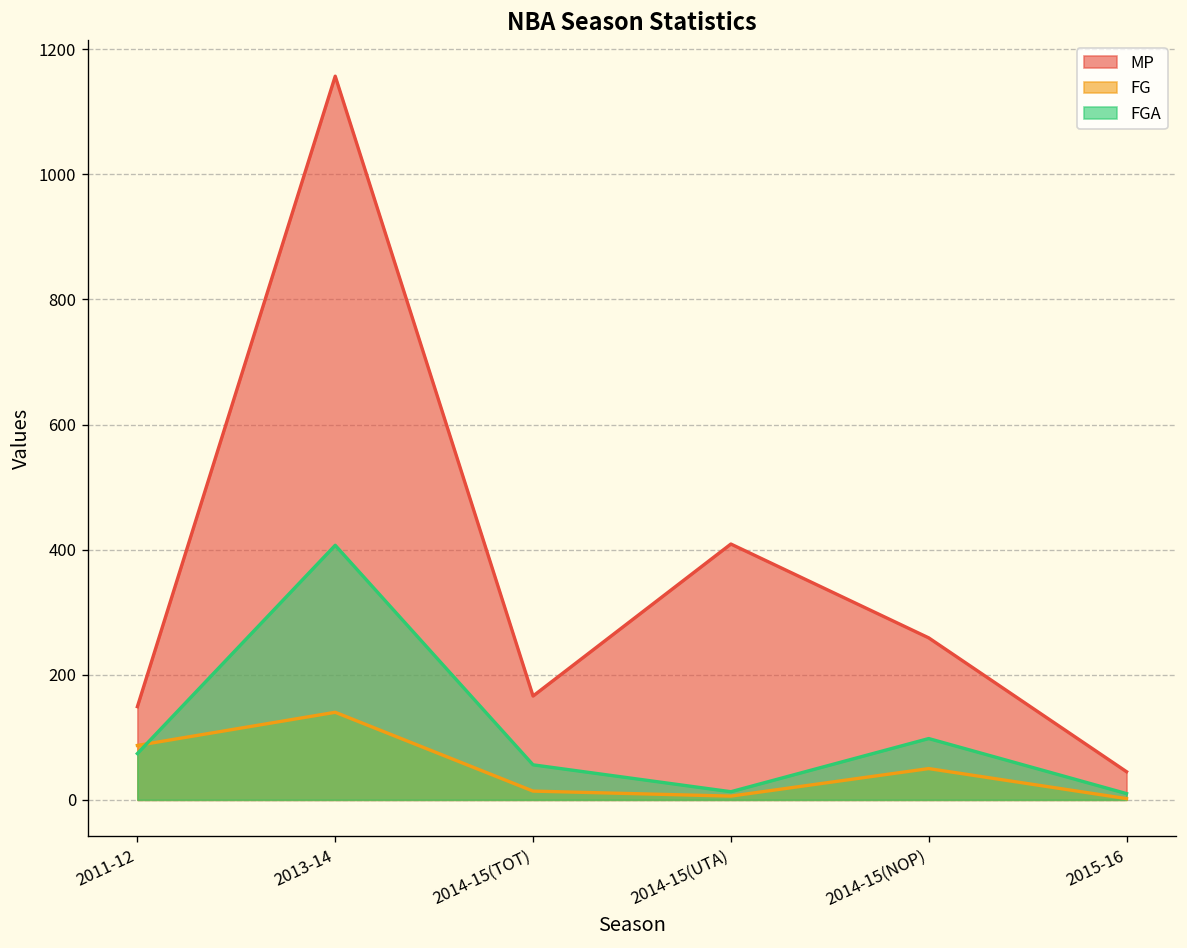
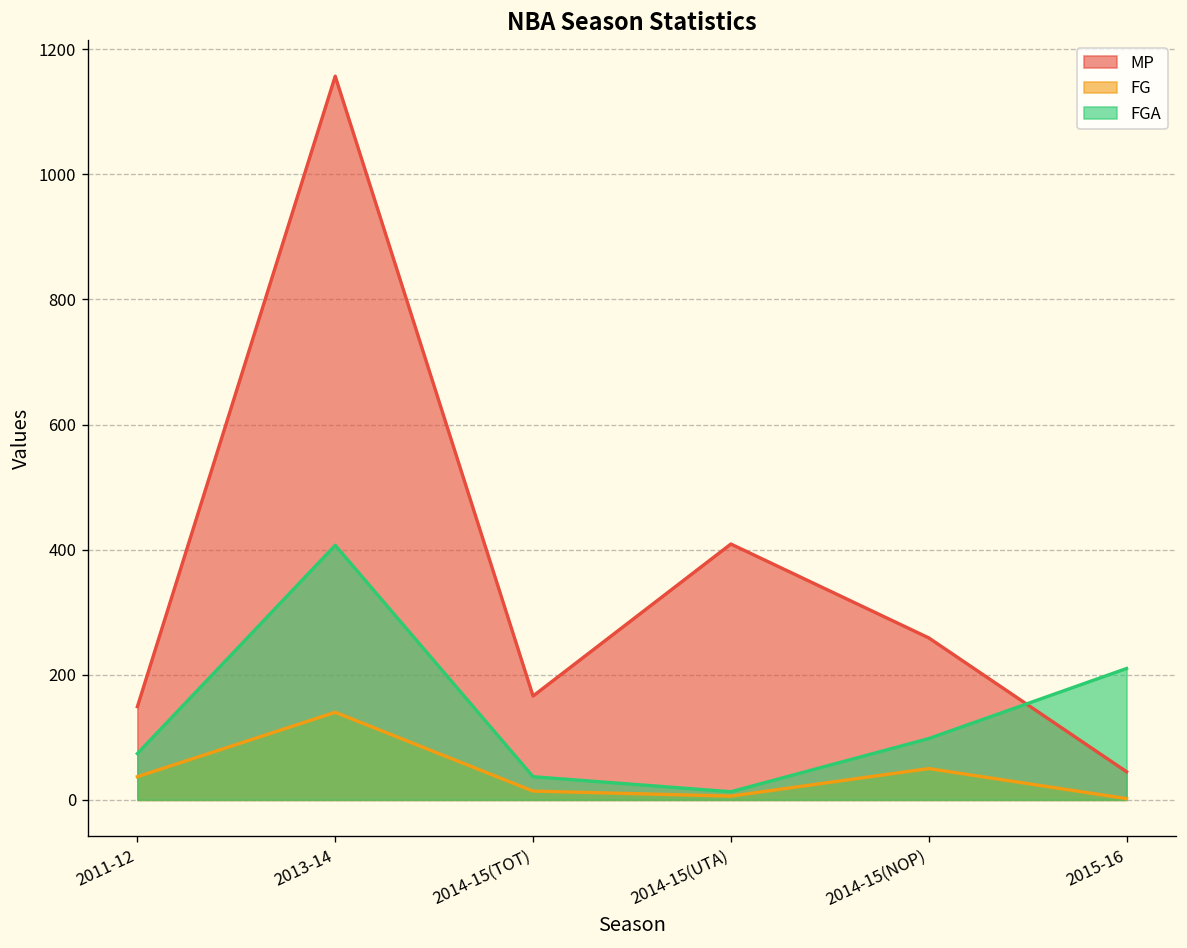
  {
    "MP": {
      "2011-12": 150,
      "2013-14": 1160,
      "2014-15(TOT)": 170,
      "2014-15(UTA)": 410,
      "2014-15(NOP)": 260,
      "2015-16": 50
    },
    "FG": {
-     "2011-12": 90,
+     "2011-12": 40,
      "2013-14": 140,
      "2014-15(TOT)": 10,
      "2014-15(UTA)": 10,
      "2014-15(NOP)": 50,
      "2015-16": 0
    },
    "FGA": {
      "2011-12": 70,
      "2013-14": 410,
-     "2014-15(TOT)": 60,
+     "2014-15(TOT)": 40,
      "2014-15(UTA)": 10,
      "2014-15(NOP)": 100,
-     "2015-16": 10
+     "2015-16": 210
    }
  }
